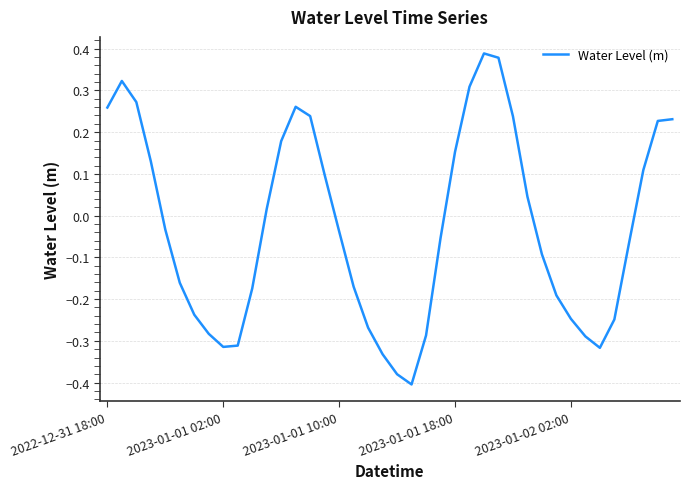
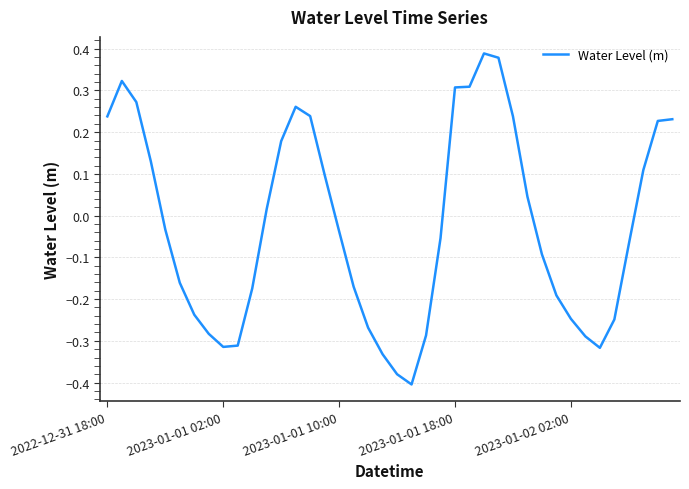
  {
-   "2022-12-31 18:00": 0.26,
+   "2022-12-31 18:00": 0.24,
    "2023-01-01 02:00": -0.31,
    "2023-01-01 10:00": -0.04,
-   "2023-01-01 18:00": 0.15,
+   "2023-01-01 18:00": 0.31,
    "2023-01-02 02:00": -0.25
  }
